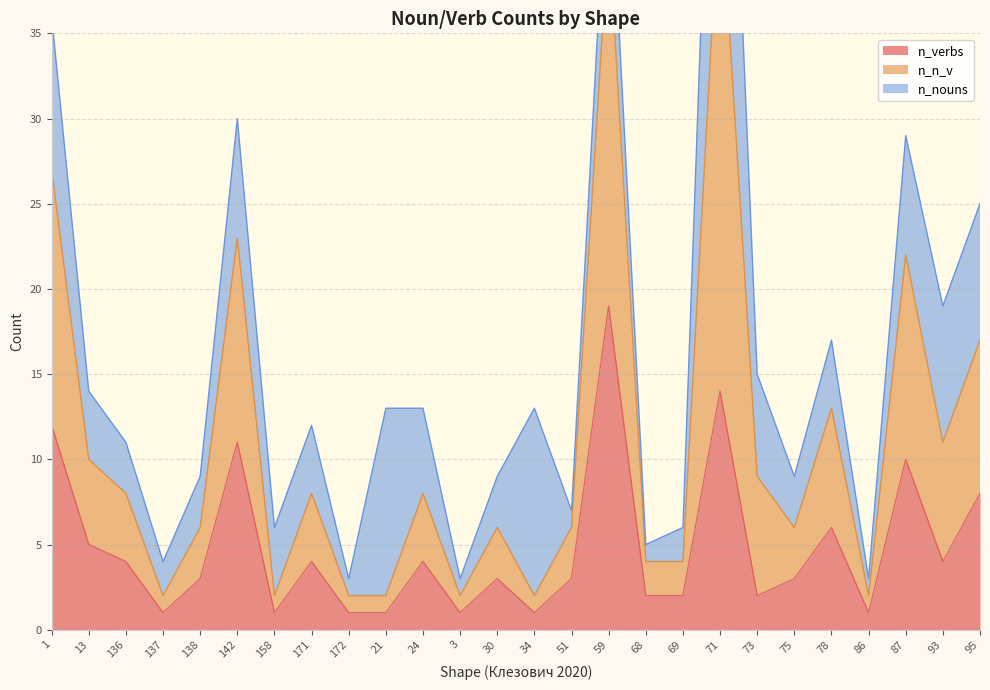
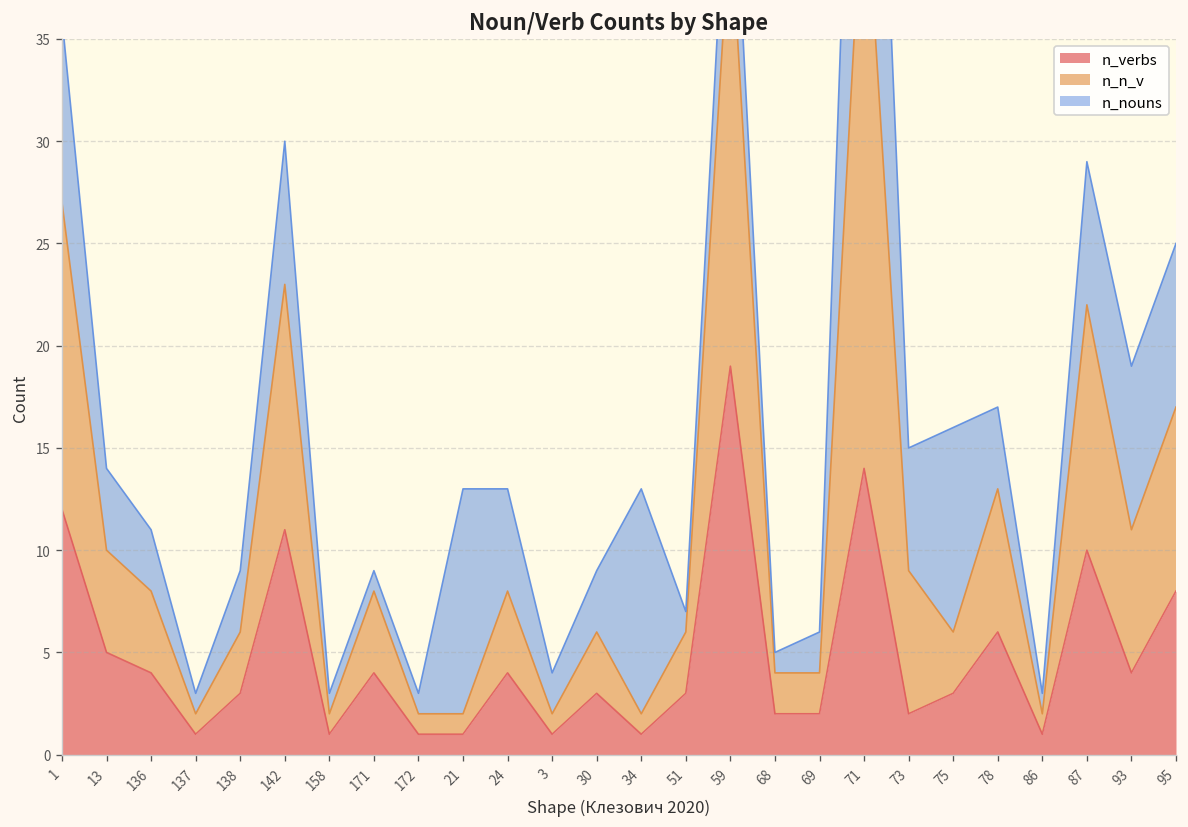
  {
    "n_nouns": {
      "13": 4,
      "136": 3,
-     "137": 2,
+     "137": 1,
      "138": 3,
      "142": 7,
-     "158": 4,
-     "171": 4,
+     "158": 1,
+     "171": 1,
      "172": 1,
      "21": 11,
      "24": 5,
-     "3": 1,
+     "3": 2,
      "30": 3,
      "34": 11,
      "51": 1,
      "68": 1,
      "69": 2,
      "73": 6,
-     "75": 3,
+     "75": 10,
      "78": 4,
      "86": 1,
      "87": 7,
      "93": 8,
      "95": 8
    }
  }
